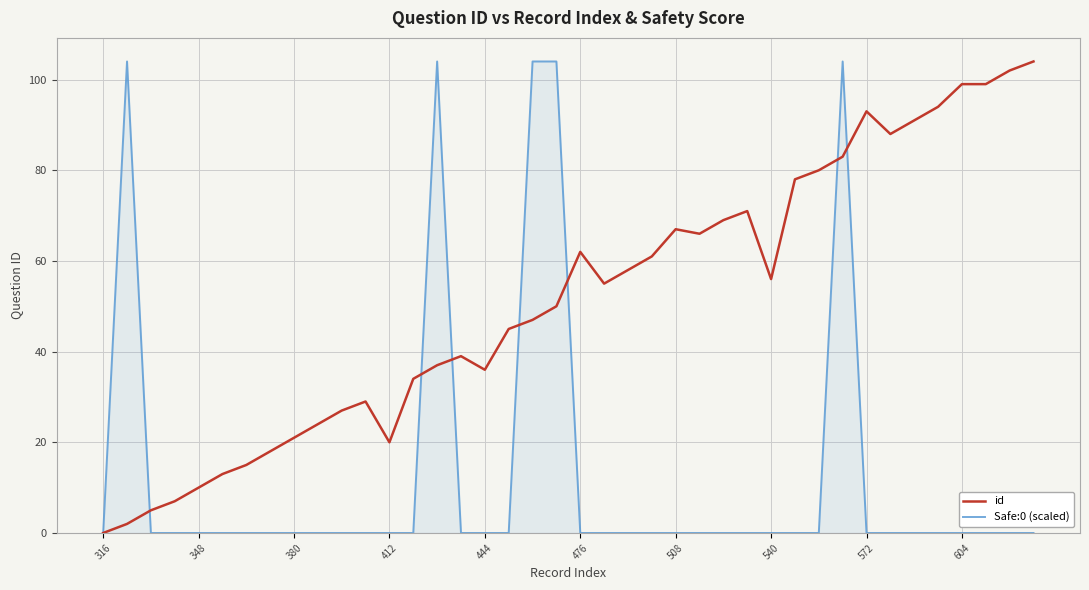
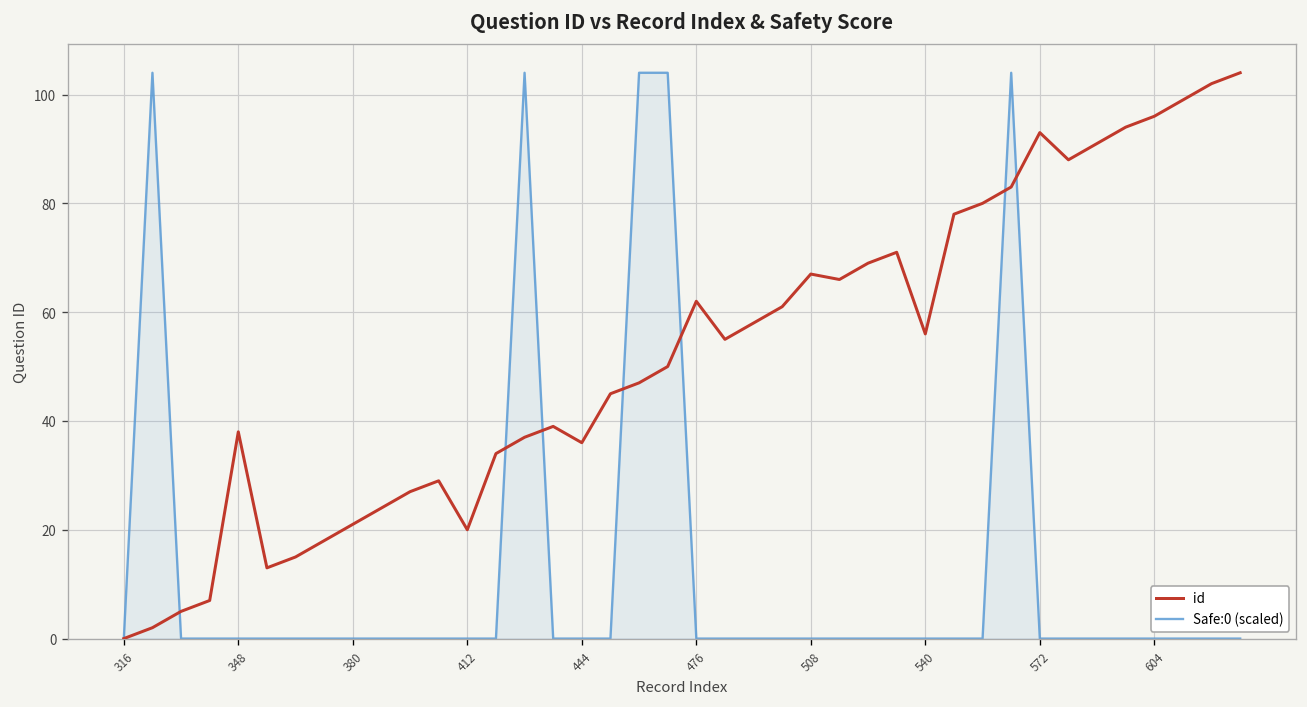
  {
    "id": {
-     "348": 10,
+     "348": 38,
      "380": 21,
      "412": 20,
      "444": 36,
      "476": 62,
      "508": 67,
      "540": 56,
      "572": 93,
-     "604": 99
+     "604": 96
    },
    "Safe:0 (scaled)": {
      "348": 0,
      "380": 0,
      "412": 0,
      "444": 0,
      "476": 0,
      "508": 0,
      "540": 0,
      "572": 0,
      "604": 0
    }
  }
